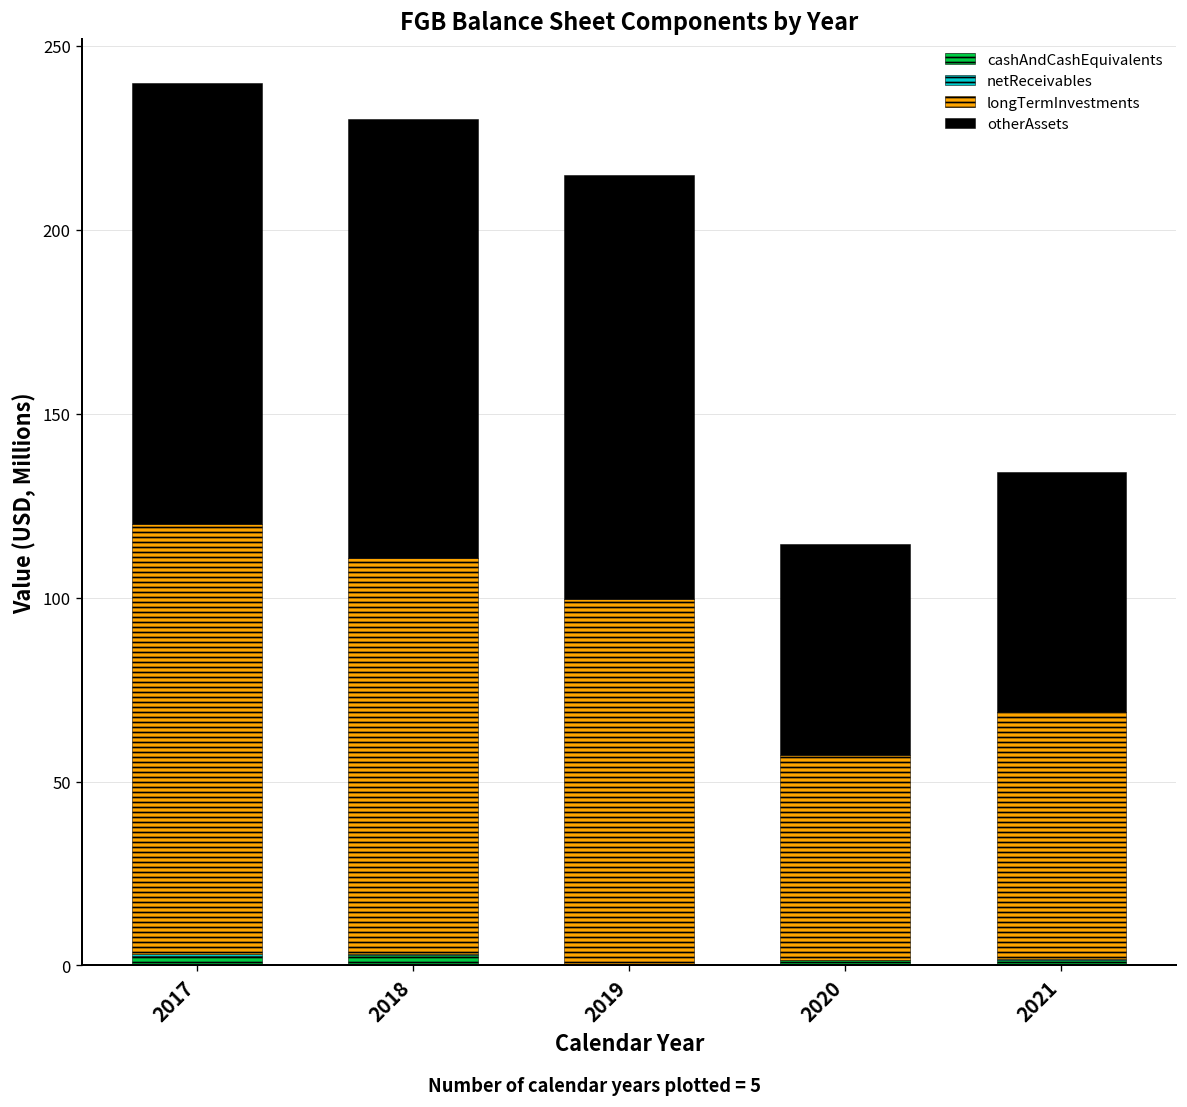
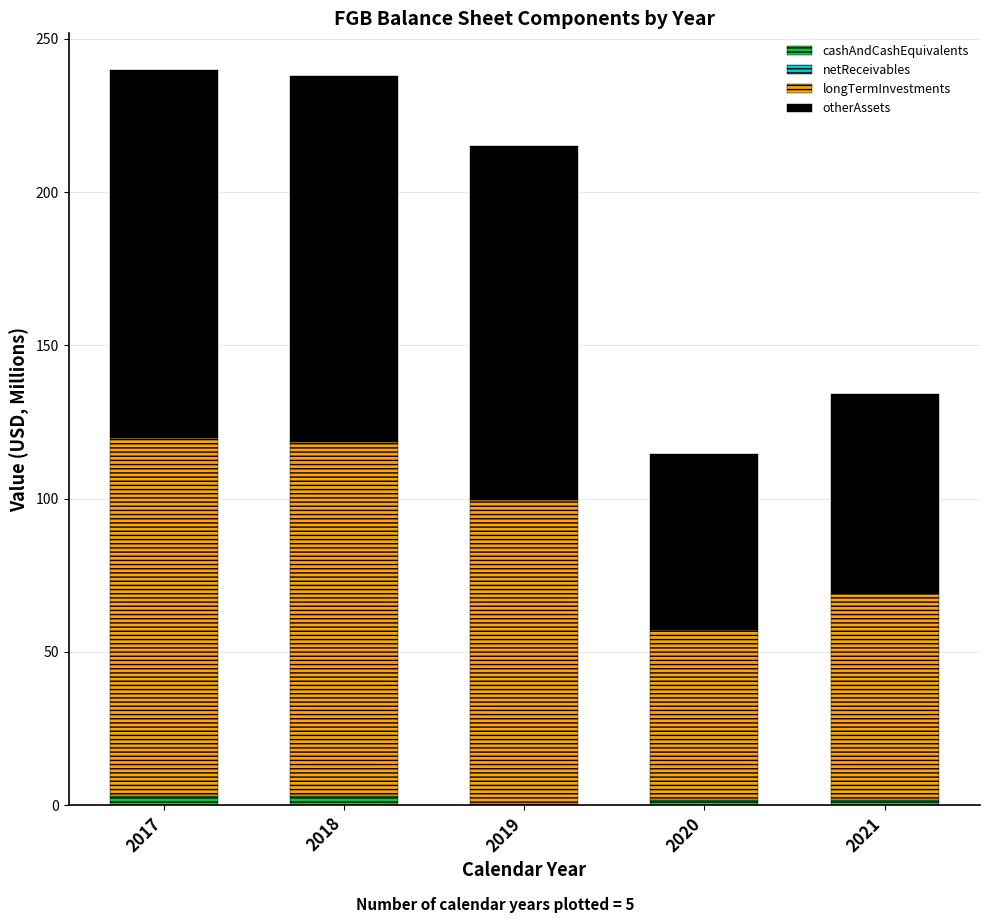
  {
    "cashAndCashEquivalents": {
      "2017": 3,
      "2018": 3,
      "2020": 1,
      "2021": 1
    },
    "longTermInvestments": {
      "2017": 117,
-     "2018": 108,
+     "2018": 115,
      "2019": 99,
      "2020": 56,
      "2021": 67
    },
    "otherAssets": {
      "2017": 120,
      "2018": 119,
      "2019": 115,
      "2020": 57,
      "2021": 65
    }
  }
